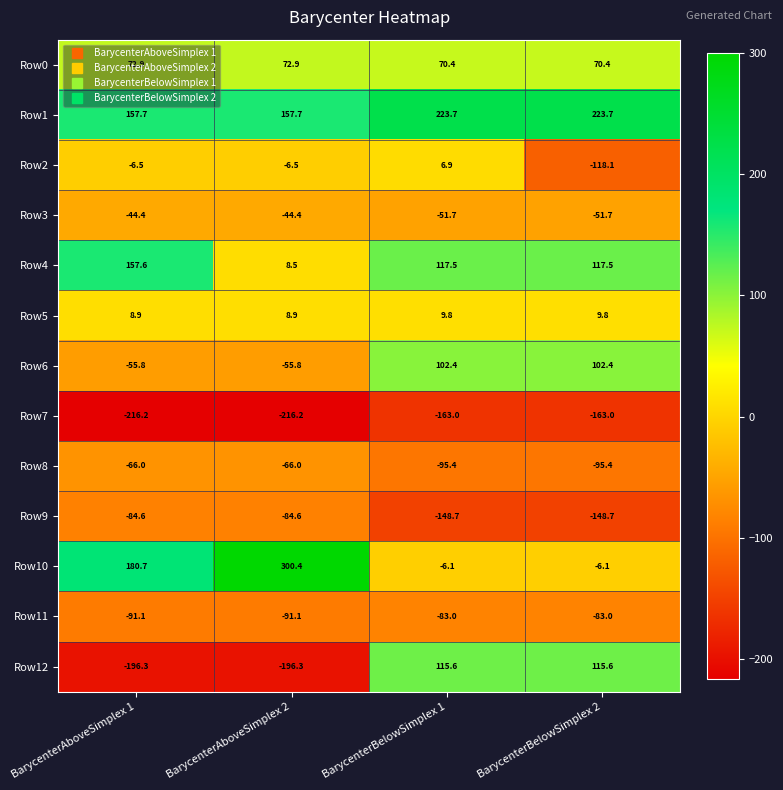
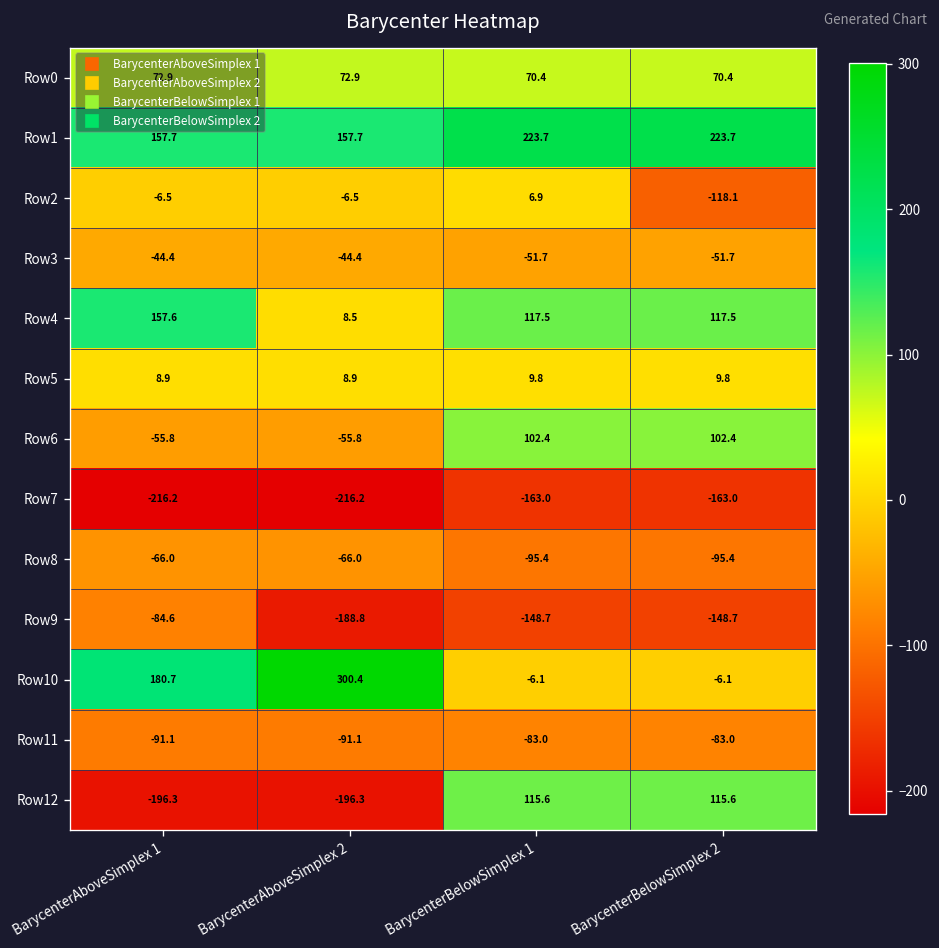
  {
    "Row0": {
      "BarycenterAboveSimplex 2": 72.9,
      "BarycenterBelowSimplex 1": 70.4,
      "BarycenterBelowSimplex 2": 70.4
    },
    "Row1": {
      "BarycenterAboveSimplex 1": 157.7,
      "BarycenterAboveSimplex 2": 157.7,
      "BarycenterBelowSimplex 1": 223.7,
      "BarycenterBelowSimplex 2": 223.7
    },
    "Row2": {
      "BarycenterAboveSimplex 1": -6.5,
      "BarycenterAboveSimplex 2": -6.5,
      "BarycenterBelowSimplex 1": 6.9,
      "BarycenterBelowSimplex 2": -118.1
    },
    "Row3": {
      "BarycenterAboveSimplex 1": -44.4,
      "BarycenterAboveSimplex 2": -44.4,
      "BarycenterBelowSimplex 1": -51.7,
      "BarycenterBelowSimplex 2": -51.7
    },
    "Row4": {
      "BarycenterAboveSimplex 1": 157.6,
      "BarycenterAboveSimplex 2": 8.5,
      "BarycenterBelowSimplex 1": 117.5,
      "BarycenterBelowSimplex 2": 117.5
    },
    "Row5": {
      "BarycenterAboveSimplex 1": 8.9,
      "BarycenterAboveSimplex 2": 8.9,
      "BarycenterBelowSimplex 1": 9.8,
      "BarycenterBelowSimplex 2": 9.8
    },
    "Row6": {
      "BarycenterAboveSimplex 1": -55.8,
      "BarycenterAboveSimplex 2": -55.8,
      "BarycenterBelowSimplex 1": 102.4,
      "BarycenterBelowSimplex 2": 102.4
    },
    "Row7": {
      "BarycenterAboveSimplex 1": -216.2,
      "BarycenterAboveSimplex 2": -216.2,
      "BarycenterBelowSimplex 1": -163.0,
      "BarycenterBelowSimplex 2": -163.0
    },
    "Row8": {
      "BarycenterAboveSimplex 1": -66.0,
      "BarycenterAboveSimplex 2": -66.0,
      "BarycenterBelowSimplex 1": -95.4,
      "BarycenterBelowSimplex 2": -95.4
    },
    "Row9": {
      "BarycenterAboveSimplex 1": -84.6,
-     "BarycenterAboveSimplex 2": -84.6,
+     "BarycenterAboveSimplex 2": -188.8,
      "BarycenterBelowSimplex 1": -148.7,
      "BarycenterBelowSimplex 2": -148.7
    },
    "Row10": {
      "BarycenterAboveSimplex 1": 180.7,
      "BarycenterAboveSimplex 2": 300.4,
      "BarycenterBelowSimplex 1": -6.1,
      "BarycenterBelowSimplex 2": -6.1
    },
    "Row11": {
      "BarycenterAboveSimplex 1": -91.1,
      "BarycenterAboveSimplex 2": -91.1,
      "BarycenterBelowSimplex 1": -83.0,
      "BarycenterBelowSimplex 2": -83.0
    },
    "Row12": {
      "BarycenterAboveSimplex 1": -196.3,
      "BarycenterAboveSimplex 2": -196.3,
      "BarycenterBelowSimplex 1": 115.6,
      "BarycenterBelowSimplex 2": 115.6
    }
  }
